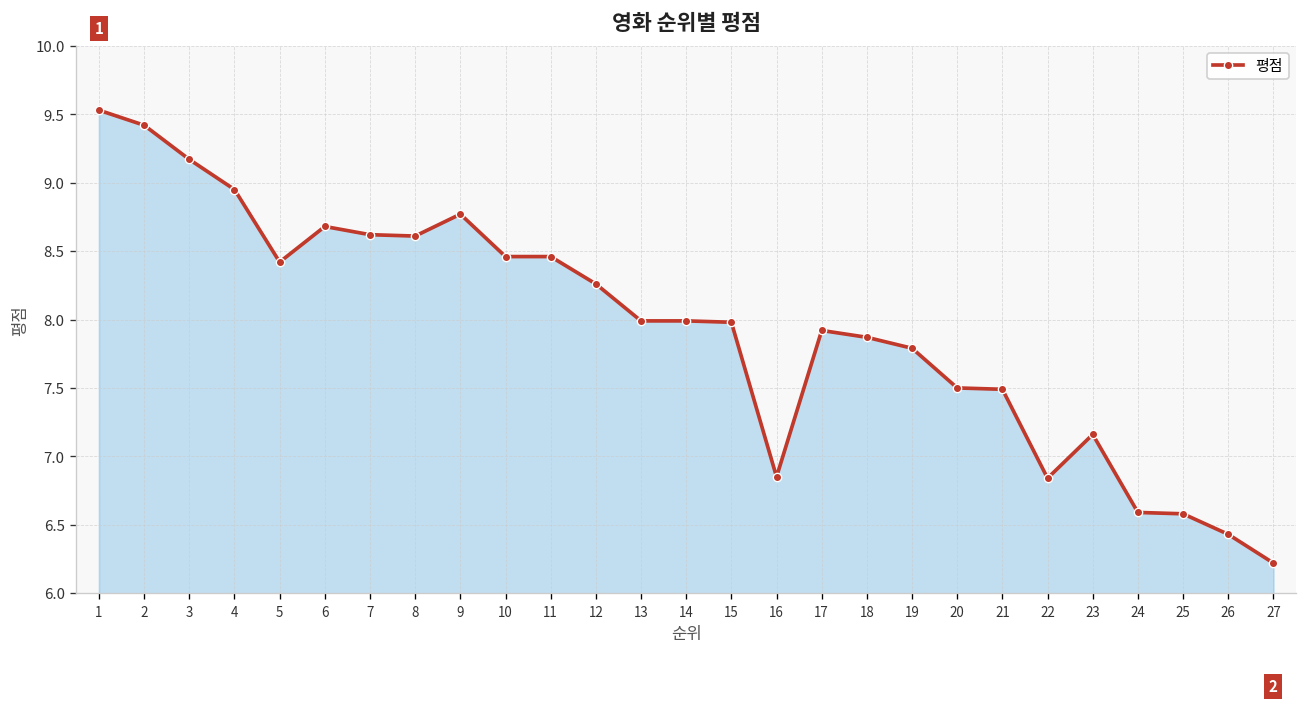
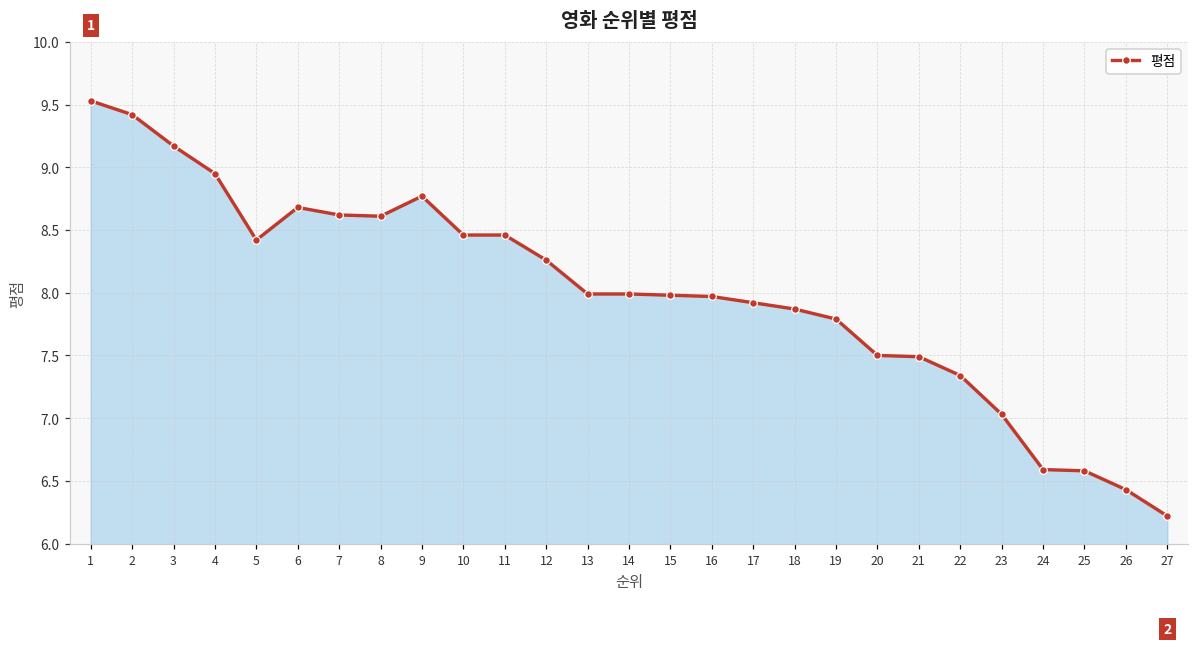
  {
    "1": 9.53,
    "2": 9.42,
    "3": 9.17,
    "4": 8.95,
    "5": 8.42,
    "6": 8.68,
    "7": 8.62,
    "8": 8.61,
    "9": 8.77,
    "10": 8.46,
    "11": 8.46,
    "12": 8.26,
    "13": 7.99,
    "14": 7.99,
    "15": 7.98,
-   "16": 6.85,
+   "16": 7.97,
    "17": 7.92,
    "18": 7.87,
    "19": 7.79,
    "20": 7.50,
    "21": 7.49,
-   "22": 6.84,
-   "23": 7.16,
+   "22": 7.34,
+   "23": 7.03,
    "24": 6.59,
    "25": 6.58,
    "26": 6.43,
    "27": 6.22
  }
